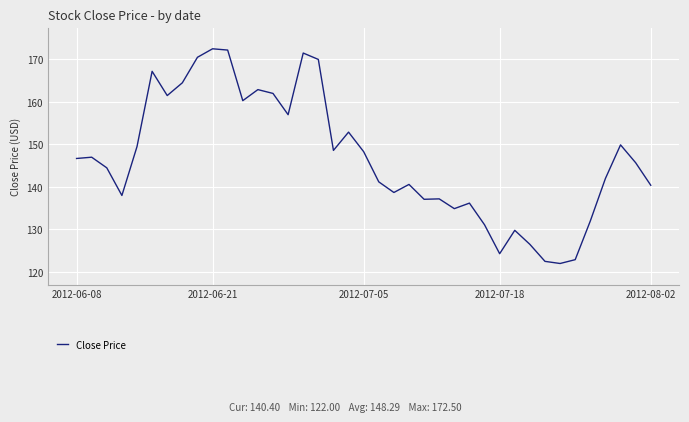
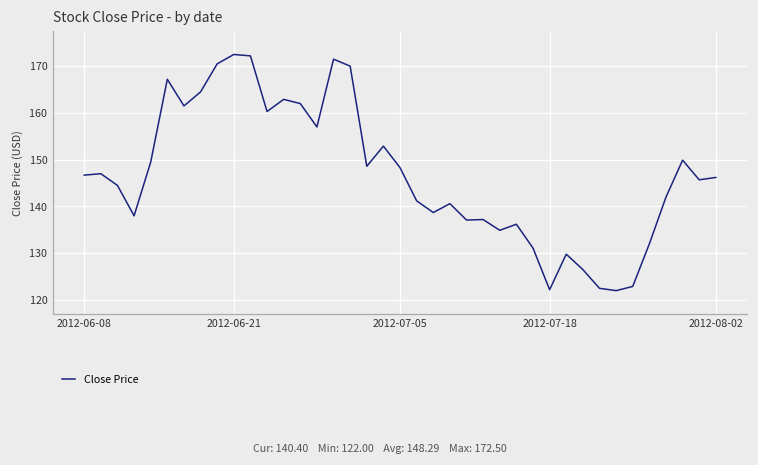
  {
    "2012-06-08": 147,
    "2012-06-21": 173,
    "2012-07-05": 148,
-   "2012-07-18": 124,
-   "2012-08-02": 140
+   "2012-07-18": 122,
+   "2012-08-02": 146
  }
